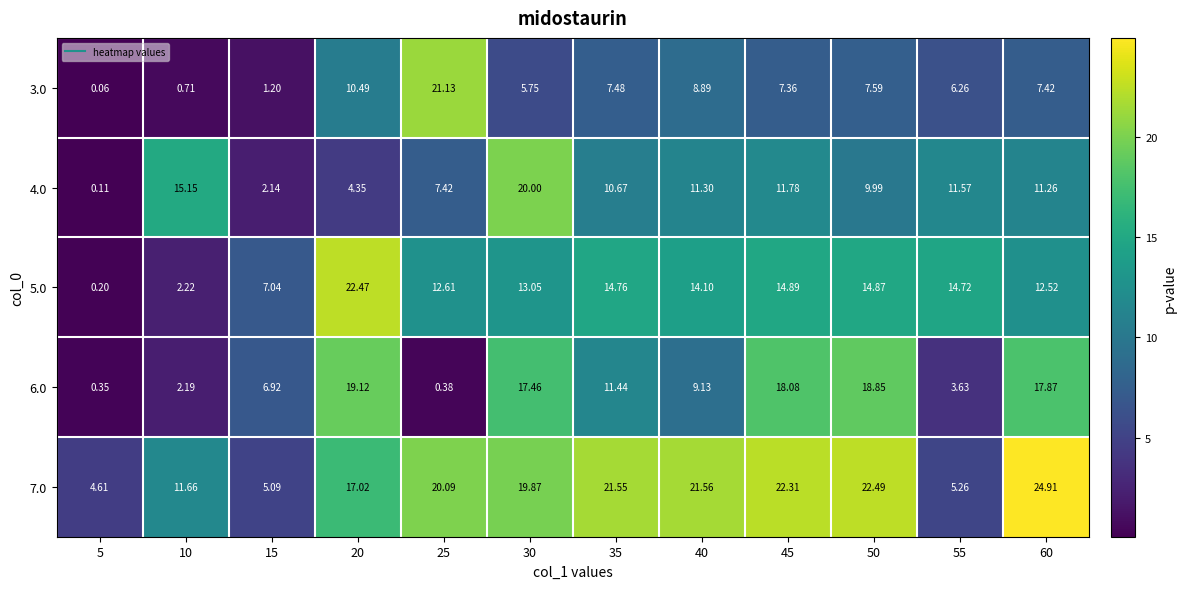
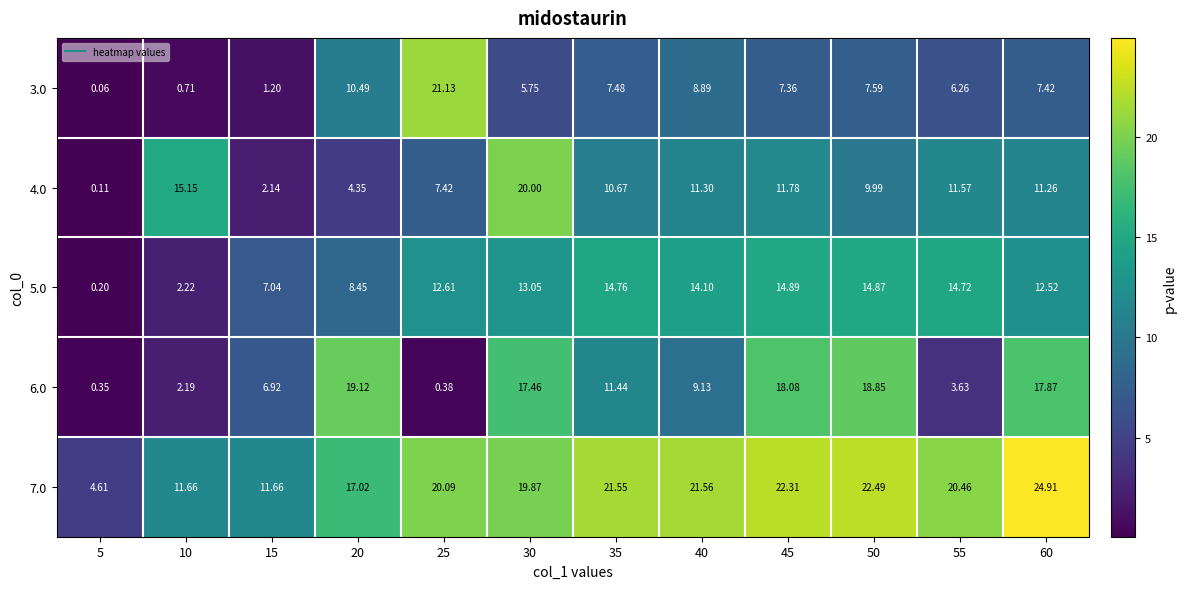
  {
    "3.0": {
      "5": 0.06,
      "10": 0.71,
      "15": 1.20,
      "20": 10.49,
      "25": 21.13,
      "30": 5.75,
      "35": 7.48,
      "40": 8.89,
      "45": 7.36,
      "50": 7.59,
      "55": 6.26,
      "60": 7.42
    },
    "4.0": {
      "5": 0.11,
      "10": 15.15,
      "15": 2.14,
      "20": 4.35,
      "25": 7.42,
      "30": 20.00,
      "35": 10.67,
      "40": 11.30,
      "45": 11.78,
      "50": 9.99,
      "55": 11.57,
      "60": 11.26
    },
    "5.0": {
      "5": 0.20,
      "10": 2.22,
      "15": 7.04,
-     "20": 22.47,
+     "20": 8.45,
      "25": 12.61,
      "30": 13.05,
      "35": 14.76,
      "40": 14.10,
      "45": 14.89,
      "50": 14.87,
      "55": 14.72,
      "60": 12.52
    },
    "6.0": {
      "5": 0.35,
      "10": 2.19,
      "15": 6.92,
      "20": 19.12,
      "25": 0.38,
      "30": 17.46,
      "35": 11.44,
      "40": 9.13,
      "45": 18.08,
      "50": 18.85,
      "55": 3.63,
      "60": 17.87
    },
    "7.0": {
      "5": 4.61,
      "10": 11.66,
-     "15": 5.09,
+     "15": 11.66,
      "20": 17.02,
      "25": 20.09,
      "30": 19.87,
      "35": 21.55,
      "40": 21.56,
      "45": 22.31,
      "50": 22.49,
-     "55": 5.26,
+     "55": 20.46,
      "60": 24.91
    }
  }
